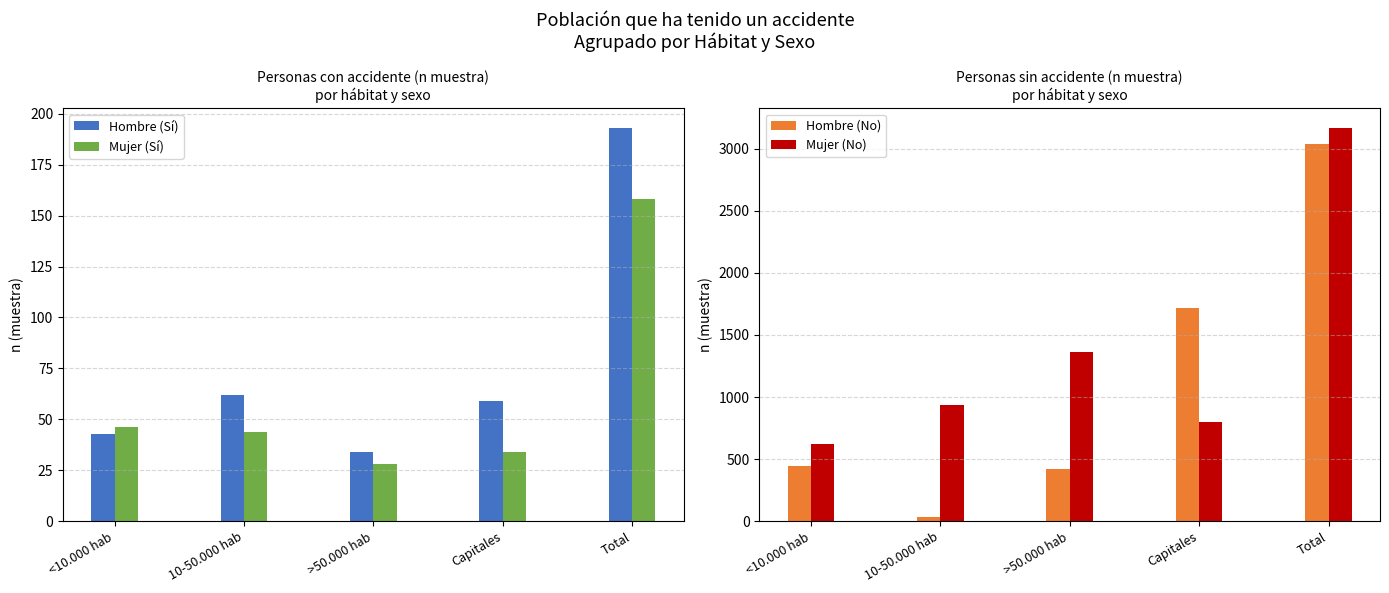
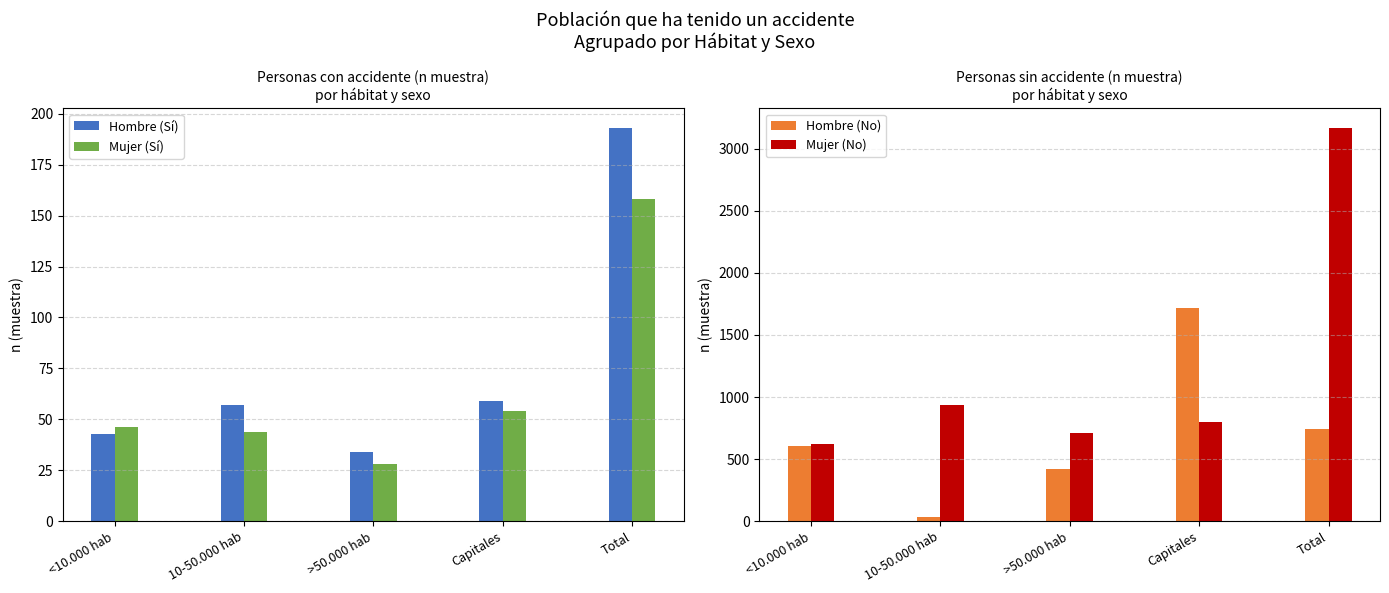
  {
    "Personas con accidente (n muestra) por hábitat y sexo": {
      "Hombre (Sí)": {
        "<10.000 hab": 43,
-       "10-50.000 hab": 62,
+       "10-50.000 hab": 57,
        ">50.000 hab": 34,
        "Capitales": 59,
        "Total": 193
      },
      "Mujer (Sí)": {
        "<10.000 hab": 46,
        "10-50.000 hab": 44,
        ">50.000 hab": 28,
-       "Capitales": 34,
+       "Capitales": 54,
        "Total": 158
      }
    },
    "Personas sin accidente (n muestra) por hábitat y sexo": {
      "Hombre (No)": {
-       "<10.000 hab": 440,
+       "<10.000 hab": 610,
        "10-50.000 hab": 40,
        ">50.000 hab": 420,
        "Capitales": 1720,
-       "Total": 3040
+       "Total": 750
      },
      "Mujer (No)": {
        "<10.000 hab": 620,
        "10-50.000 hab": 930,
-       ">50.000 hab": 1360,
+       ">50.000 hab": 710,
        "Capitales": 800,
        "Total": 3170
      }
    }
  }
